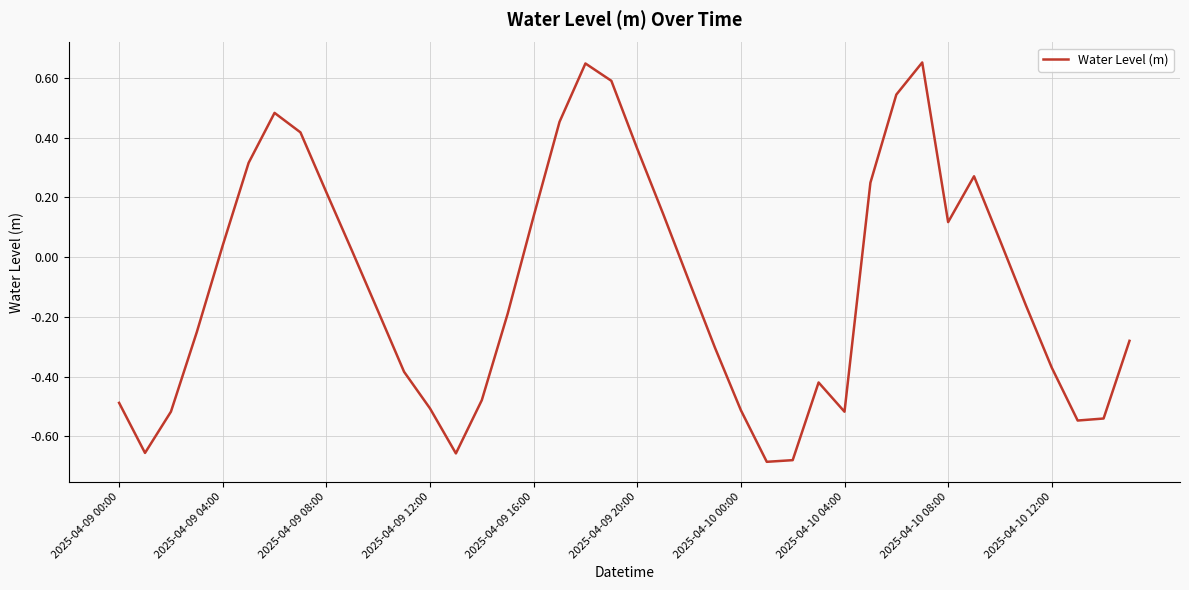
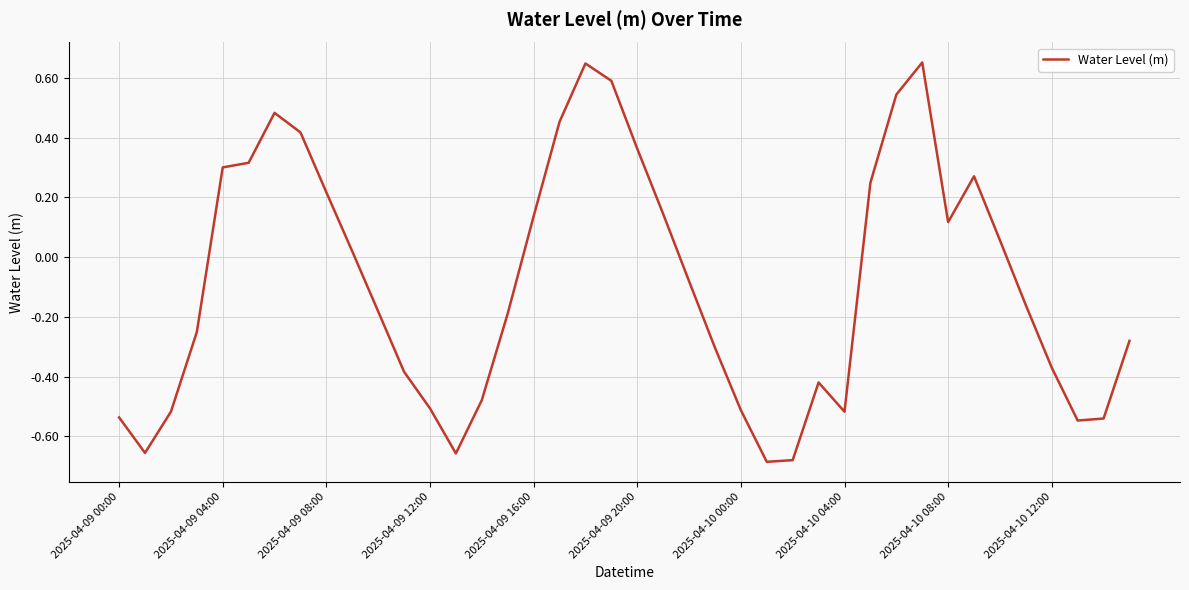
  {
-   "2025-04-09 00:00": -0.49,
-   "2025-04-09 04:00": 0.04,
+   "2025-04-09 00:00": -0.54,
+   "2025-04-09 04:00": 0.30,
    "2025-04-09 08:00": 0.22,
    "2025-04-09 12:00": -0.51,
    "2025-04-09 16:00": 0.14,
    "2025-04-09 20:00": 0.36,
    "2025-04-10 00:00": -0.51,
    "2025-04-10 04:00": -0.52,
    "2025-04-10 08:00": 0.12,
    "2025-04-10 12:00": -0.37
  }
